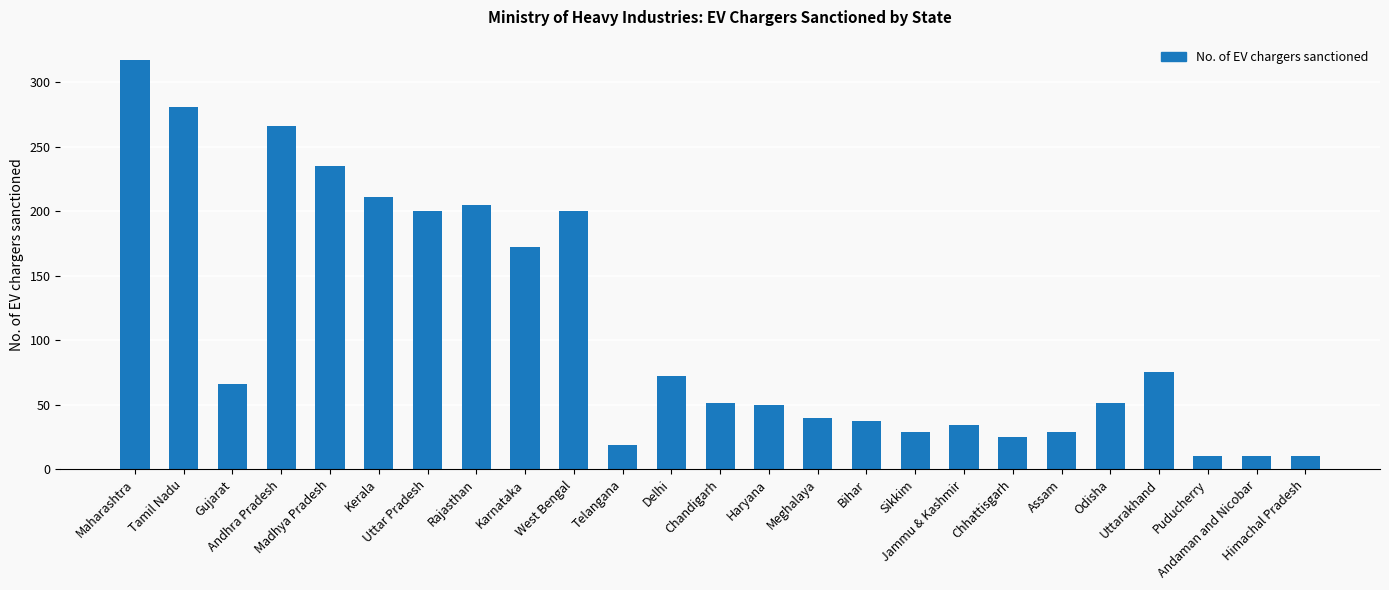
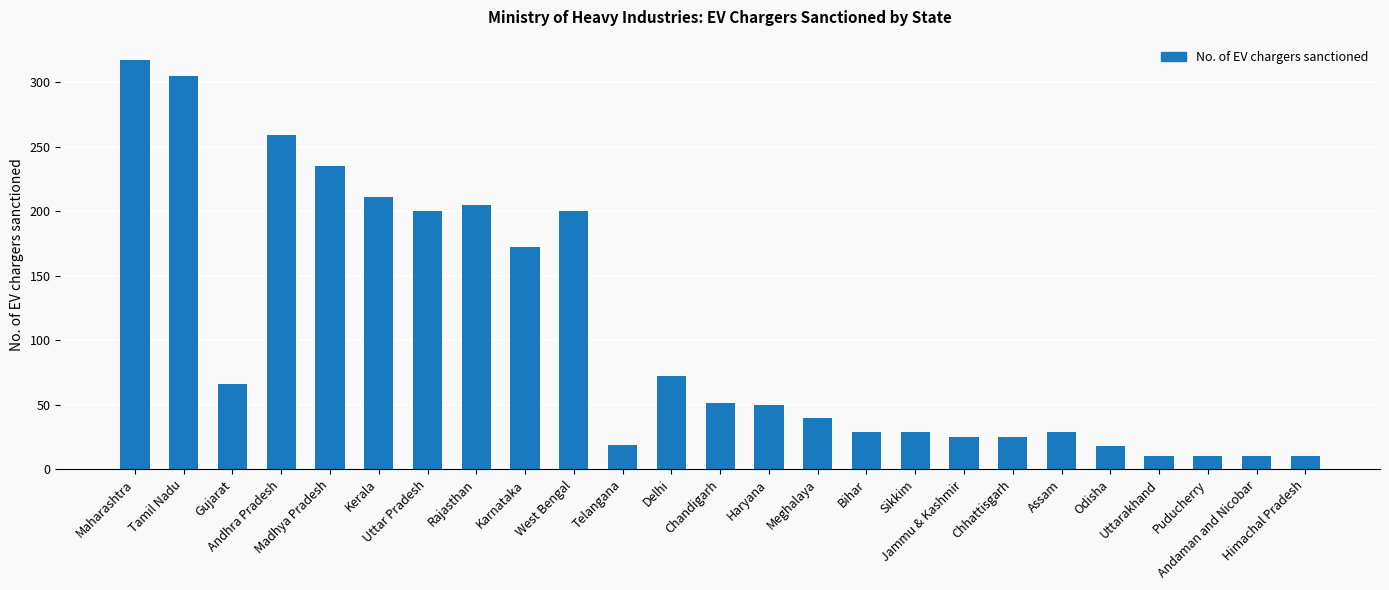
  {
    "Maharashtra": 317,
-   "Tamil Nadu": 281,
+   "Tamil Nadu": 305,
    "Gujarat": 66,
-   "Andhra Pradesh": 266,
+   "Andhra Pradesh": 259,
    "Madhya Pradesh": 235,
    "Kerala": 211,
    "Uttar Pradesh": 200,
    "Rajasthan": 205,
    "Karnataka": 172,
    "West Bengal": 200,
    "Telangana": 19,
    "Delhi": 72,
    "Chandigarh": 51,
    "Haryana": 50,
    "Meghalaya": 40,
-   "Bihar": 37,
+   "Bihar": 29,
    "Sikkim": 29,
-   "Jammu & Kashmir": 34,
+   "Jammu & Kashmir": 25,
    "Chhattisgarh": 25,
    "Assam": 29,
-   "Odisha": 51,
-   "Uttarakhand": 75,
+   "Odisha": 18,
+   "Uttarakhand": 10,
    "Puducherry": 10,
    "Andaman and Nicobar": 10,
    "Himachal Pradesh": 10
  }
